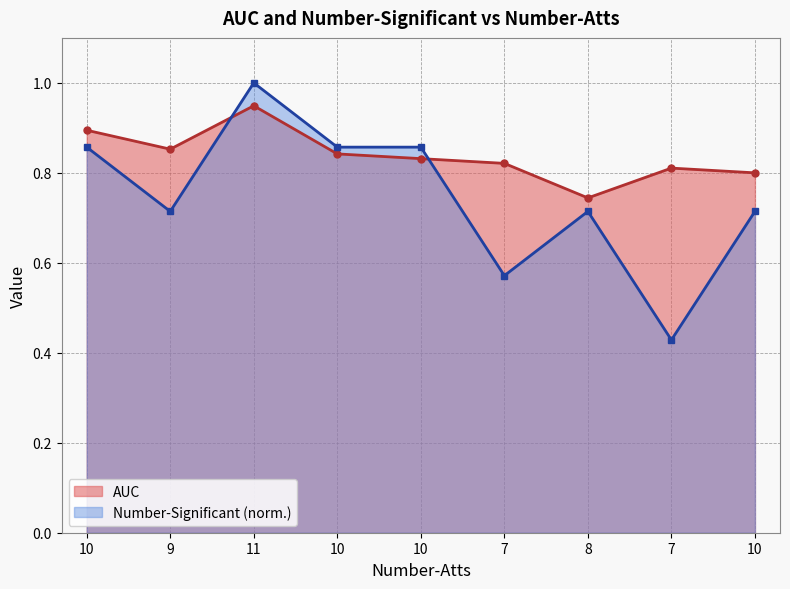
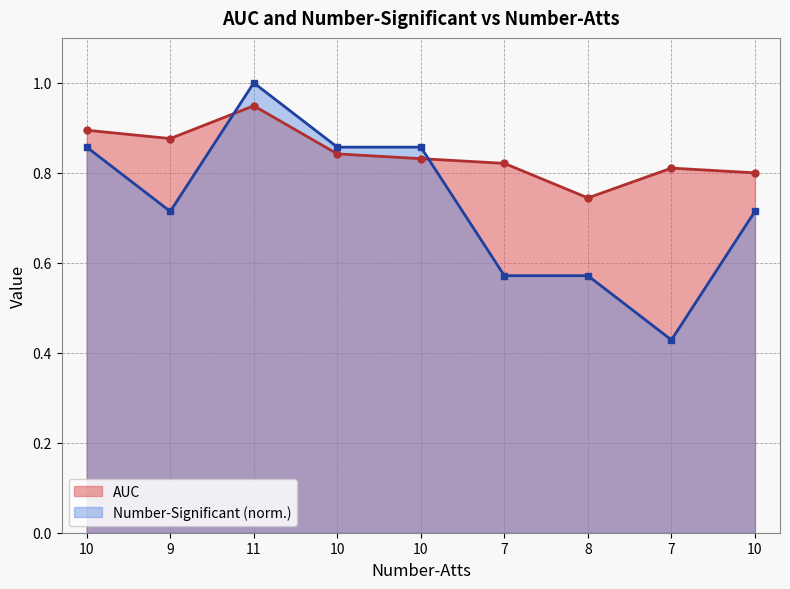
  {
    "AUC": {
-     "9": 0.85,
+     "9": 0.88,
      "11": 0.95,
      "8": 0.74
    },
    "Number-Significant (norm.)": {
      "9": 0.71,
      "11": 1.00,
-     "8": 0.71
+     "8": 0.57
    }
  }
